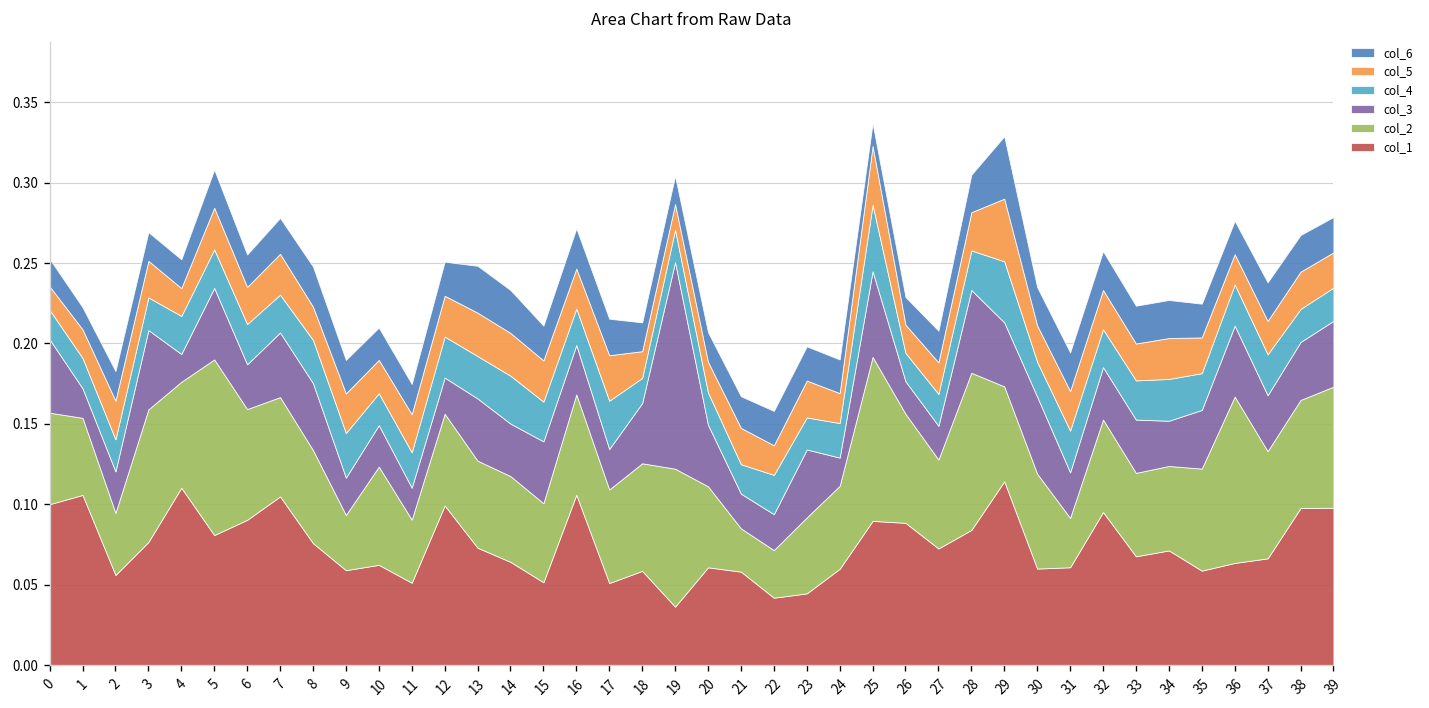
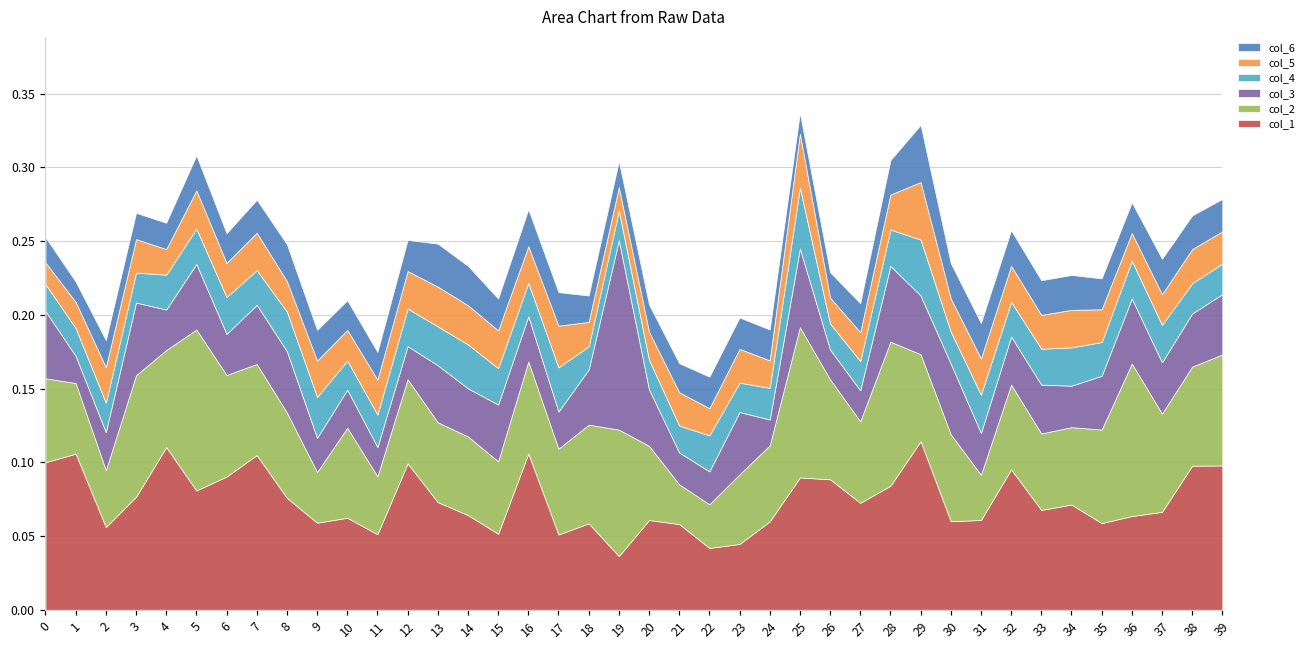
  {
    "col_1": {
      "0": 0.100,
      "1": 0.106,
      "2": 0.056,
      "3": 0.077,
      "4": 0.110,
      "5": 0.081,
      "6": 0.090,
      "7": 0.105,
      "8": 0.076,
      "9": 0.059,
      "10": 0.062,
      "11": 0.051,
      "12": 0.099,
      "13": 0.073,
      "14": 0.064,
      "15": 0.052,
      "16": 0.106,
      "17": 0.051,
      "18": 0.059,
      "19": 0.036,
      "20": 0.061,
      "21": 0.058,
      "22": 0.042,
      "23": 0.045,
      "24": 0.060,
      "25": 0.090,
      "26": 0.089,
      "27": 0.073,
      "28": 0.084,
      "29": 0.114,
      "30": 0.060,
      "31": 0.061,
      "32": 0.095,
      "33": 0.068,
      "34": 0.071,
      "35": 0.059,
      "36": 0.064,
      "37": 0.066,
      "38": 0.098,
      "39": 0.098
    },
    "col_2": {
      "0": 0.057,
      "1": 0.048,
      "2": 0.039,
      "3": 0.082,
      "4": 0.066,
      "5": 0.109,
      "6": 0.069,
      "7": 0.062,
      "8": 0.058,
      "9": 0.034,
      "10": 0.061,
      "11": 0.039,
      "12": 0.057,
      "13": 0.054,
      "14": 0.053,
      "15": 0.049,
      "16": 0.062,
      "17": 0.058,
      "18": 0.067,
      "19": 0.086,
      "20": 0.050,
      "21": 0.027,
      "22": 0.030,
      "23": 0.047,
      "24": 0.052,
      "25": 0.102,
      "26": 0.068,
      "27": 0.055,
      "28": 0.098,
      "29": 0.059,
      "30": 0.059,
      "31": 0.031,
      "32": 0.057,
      "33": 0.052,
      "34": 0.052,
      "35": 0.063,
      "36": 0.103,
      "37": 0.067,
      "38": 0.067,
      "39": 0.075
    },
    "col_3": {
      "0": 0.046,
      "1": 0.018,
      "2": 0.026,
      "3": 0.049,
-     "4": 0.017,
+     "4": 0.027,
      "5": 0.044,
      "6": 0.028,
      "7": 0.040,
      "8": 0.042,
      "9": 0.023,
      "10": 0.026,
      "11": 0.020,
      "12": 0.022,
      "13": 0.039,
      "14": 0.033,
      "15": 0.038,
      "16": 0.031,
      "17": 0.025,
      "18": 0.037,
      "19": 0.128,
      "20": 0.038,
      "21": 0.022,
      "22": 0.022,
      "23": 0.042,
      "24": 0.018,
      "25": 0.053,
      "26": 0.020,
      "27": 0.021,
      "28": 0.051,
      "29": 0.040,
      "30": 0.048,
      "31": 0.028,
      "32": 0.033,
      "33": 0.033,
      "34": 0.028,
      "35": 0.036,
      "36": 0.044,
      "37": 0.035,
      "38": 0.036,
      "39": 0.041
    },
    "col_5": {
      "0": 0.015,
      "1": 0.018,
      "2": 0.024,
      "3": 0.023,
      "4": 0.017,
      "5": 0.026,
      "6": 0.023,
      "7": 0.025,
      "8": 0.021,
      "9": 0.025,
      "10": 0.021,
      "11": 0.024,
      "12": 0.025,
      "13": 0.027,
      "14": 0.027,
      "15": 0.026,
      "16": 0.025,
      "17": 0.028,
      "18": 0.017,
      "19": 0.016,
      "20": 0.019,
      "21": 0.023,
      "22": 0.018,
      "23": 0.023,
      "24": 0.019,
      "25": 0.037,
      "26": 0.018,
      "27": 0.020,
      "28": 0.024,
      "29": 0.039,
      "30": 0.023,
      "31": 0.025,
      "32": 0.024,
      "33": 0.023,
      "34": 0.025,
      "35": 0.022,
      "36": 0.019,
      "37": 0.021,
      "38": 0.023,
      "39": 0.022
    }
  }
